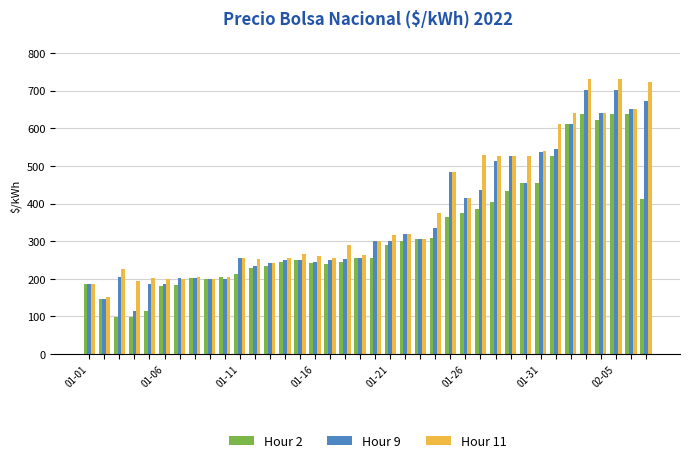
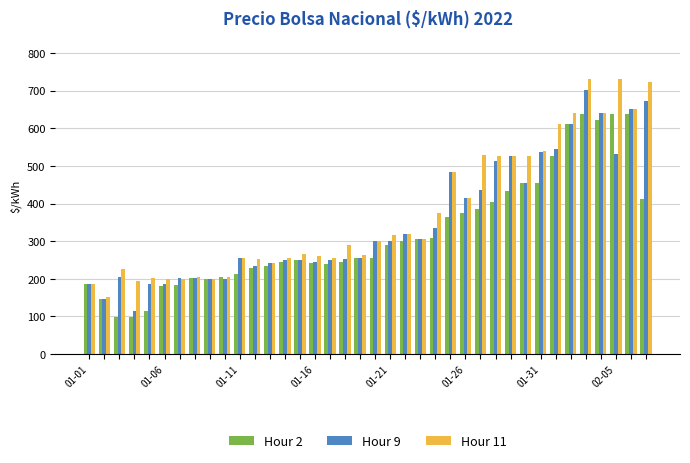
  {
    "Hour 9": {
      "01-01": 190,
      "01-06": 190,
      "01-11": 250,
      "01-16": 240,
      "01-21": 300,
      "01-26": 410,
      "01-31": 540,
-     "02-05": 700
+     "02-05": 530
    }
  }
